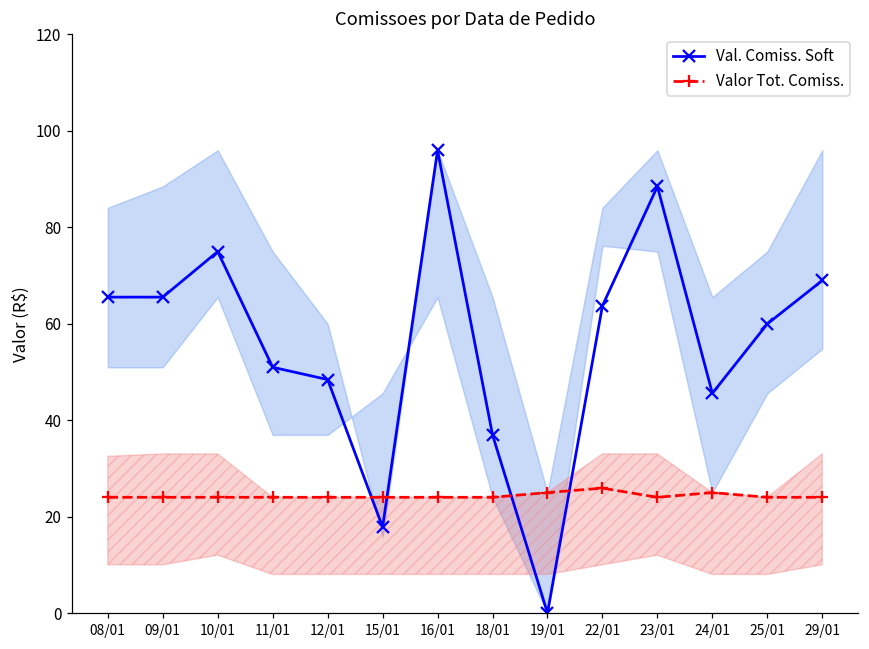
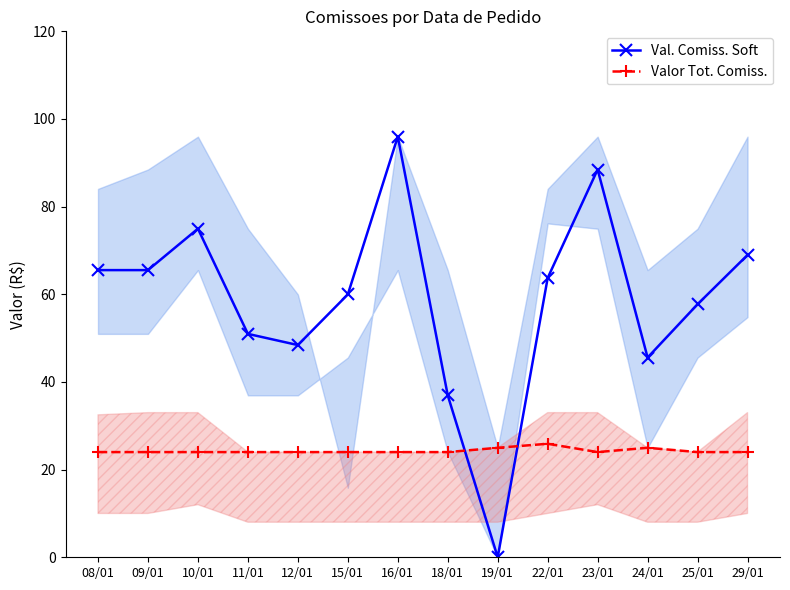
  {
    "Val. Comiss. Soft": {
      "08/01": 66,
      "09/01": 66,
      "10/01": 75,
      "11/01": 51,
      "12/01": 48,
-     "15/01": 18,
+     "15/01": 60,
      "18/01": 37,
      "19/01": 0,
      "22/01": 64,
      "23/01": 88,
      "24/01": 46,
-     "25/01": 60,
+     "25/01": 58,
      "29/01": 69
    },
    "Valor Tot. Comiss.": {
      "08/01": 24,
      "09/01": 24,
      "10/01": 24,
      "22/01": 26,
      "23/01": 24,
      "29/01": 24
    }
  }
